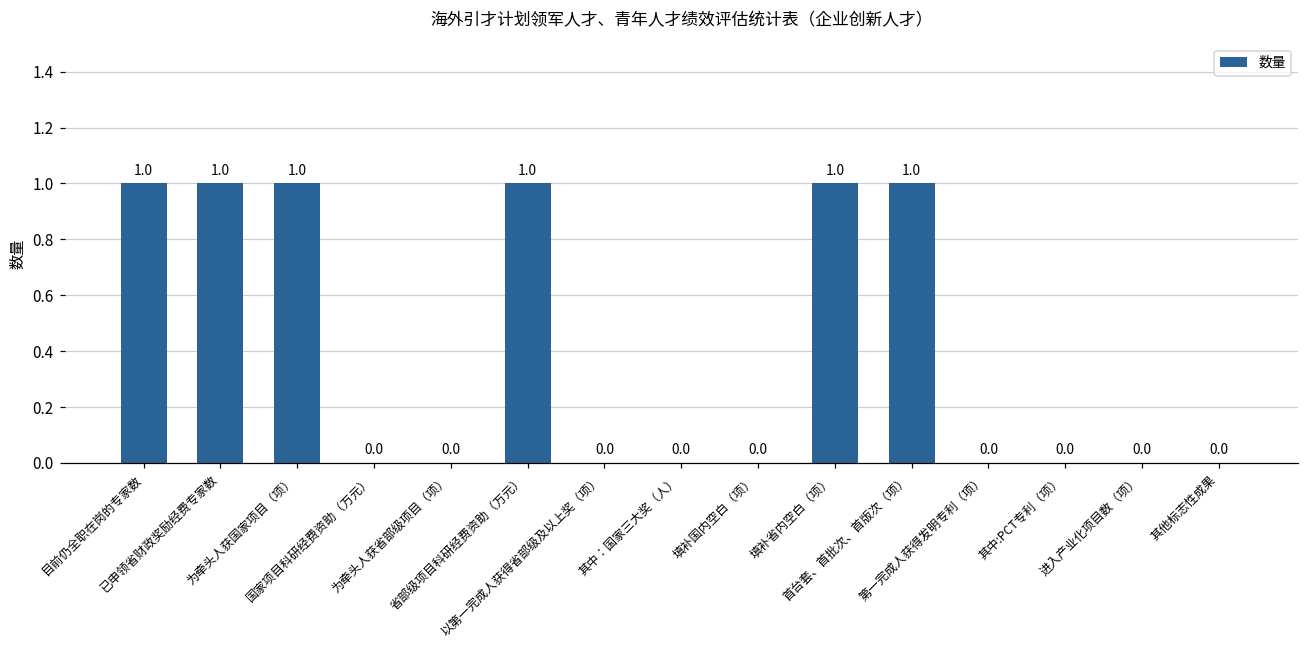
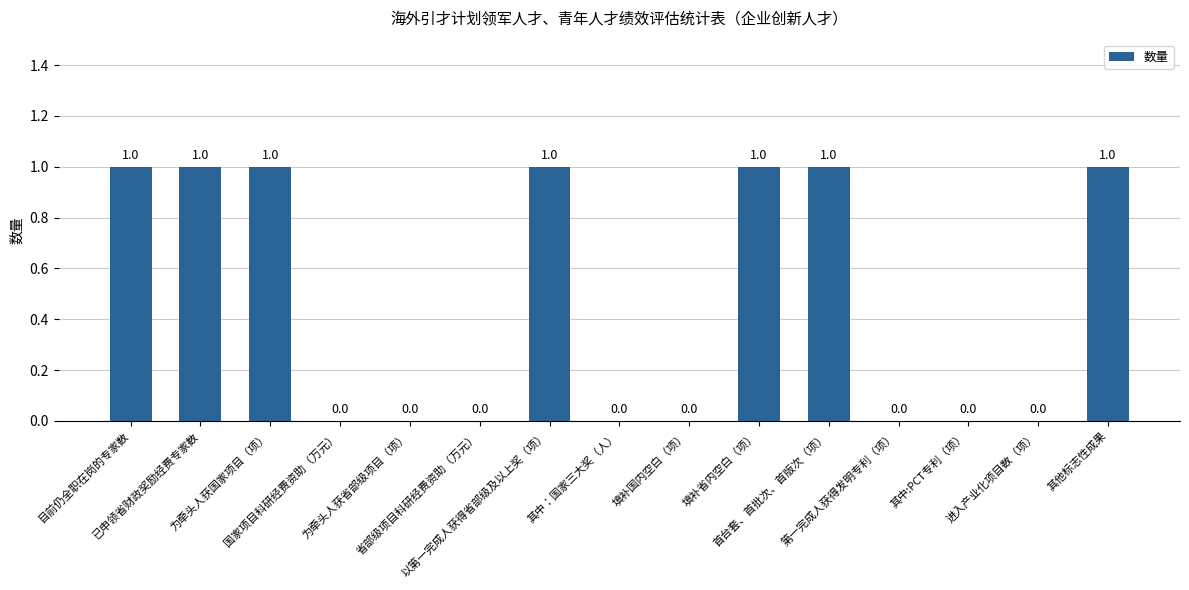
  {
    "目前仍全职在岗的专家数": 1.0,
    "已申领省财政奖励经费专家数": 1.0,
    "为牵头人获国家项目（项）": 1.0,
    "国家项目科研经费资助（万元）": 0.0,
    "为牵头人获省部级项目（项）": 0.0,
-   "省部级项目科研经费资助（万元）": 1.0,
-   "以第一完成人获得省部级及以上奖（项）": 0.0,
+   "省部级项目科研经费资助（万元）": 0.0,
+   "以第一完成人获得省部级及以上奖（项）": 1.0,
    "其中：国家三大奖（人）": 0.0,
    "填补国内空白（项）": 0.0,
    "填补省内空白（项）": 1.0,
    "首台套、首批次、首版次（项）": 1.0,
    "第一完成人获得发明专利（项）": 0.0,
    "其中:PCT专利（项）": 0.0,
    "进入产业化项目数（项）": 0.0,
-   "其他标志性成果": 0.0
+   "其他标志性成果": 1.0
  }
